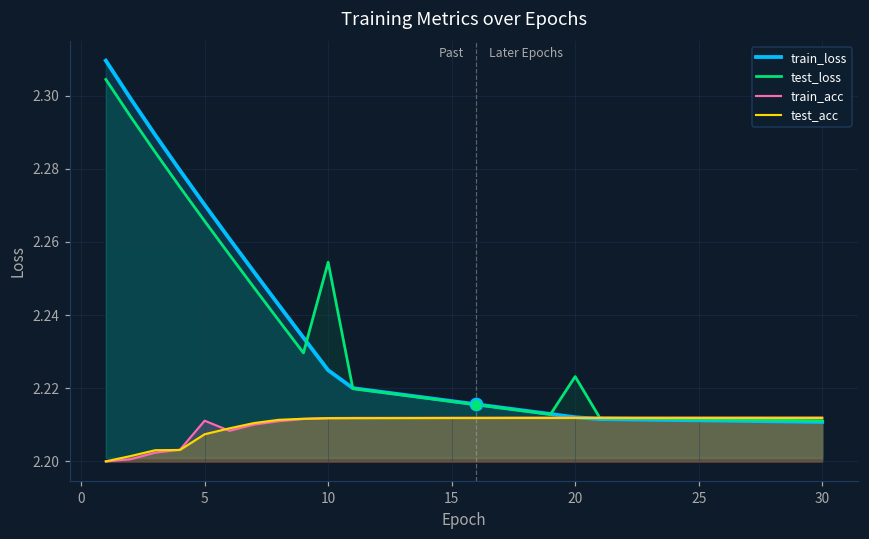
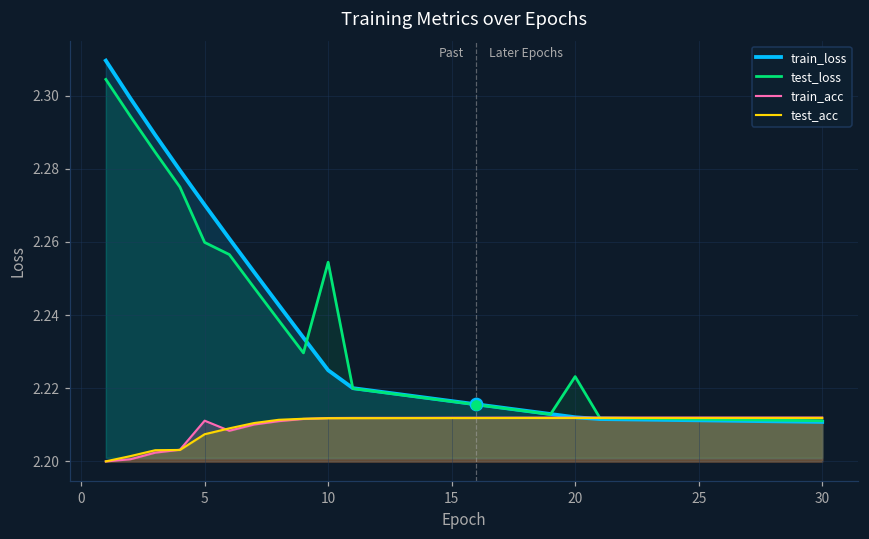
  {
    "test_loss": {
-     "5": 2.266,
+     "5": 2.260,
      "10": 2.254,
      "20": 2.223
    },
    "train_acc": {
      "5": 2.211
    },
    "test_acc": {
      "5": 2.207
    }
  }
